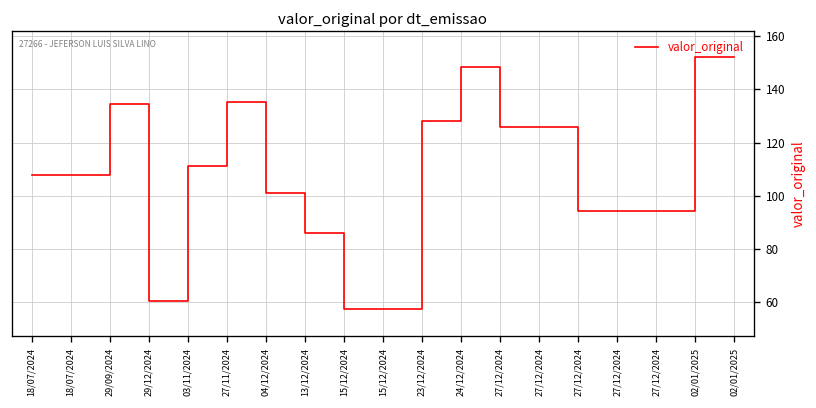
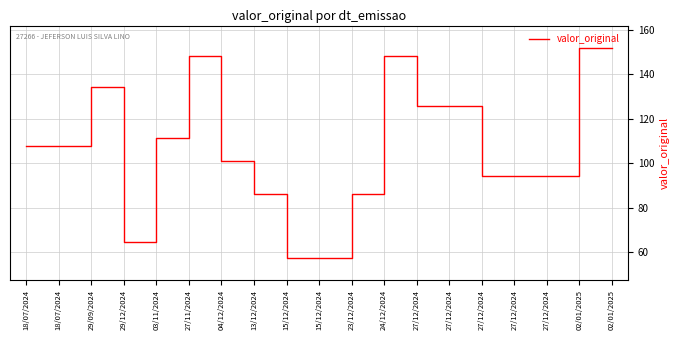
  {
    "29/09/2024": 134,
-   "29/12/2024": 61,
+   "29/12/2024": 65,
    "03/11/2024": 111,
-   "27/11/2024": 135,
+   "27/11/2024": 148,
    "04/12/2024": 101,
    "13/12/2024": 86,
-   "23/12/2024": 128,
+   "23/12/2024": 86,
    "24/12/2024": 148
  }
